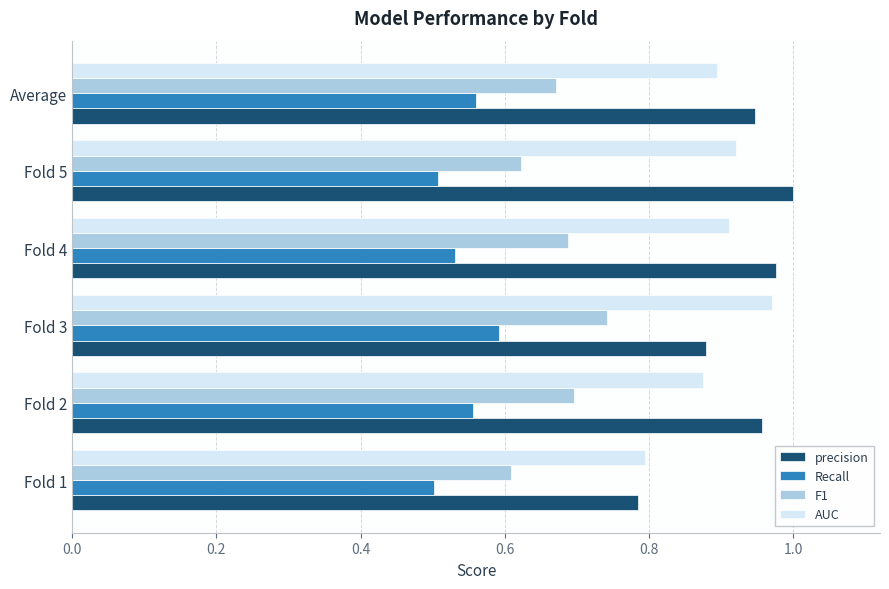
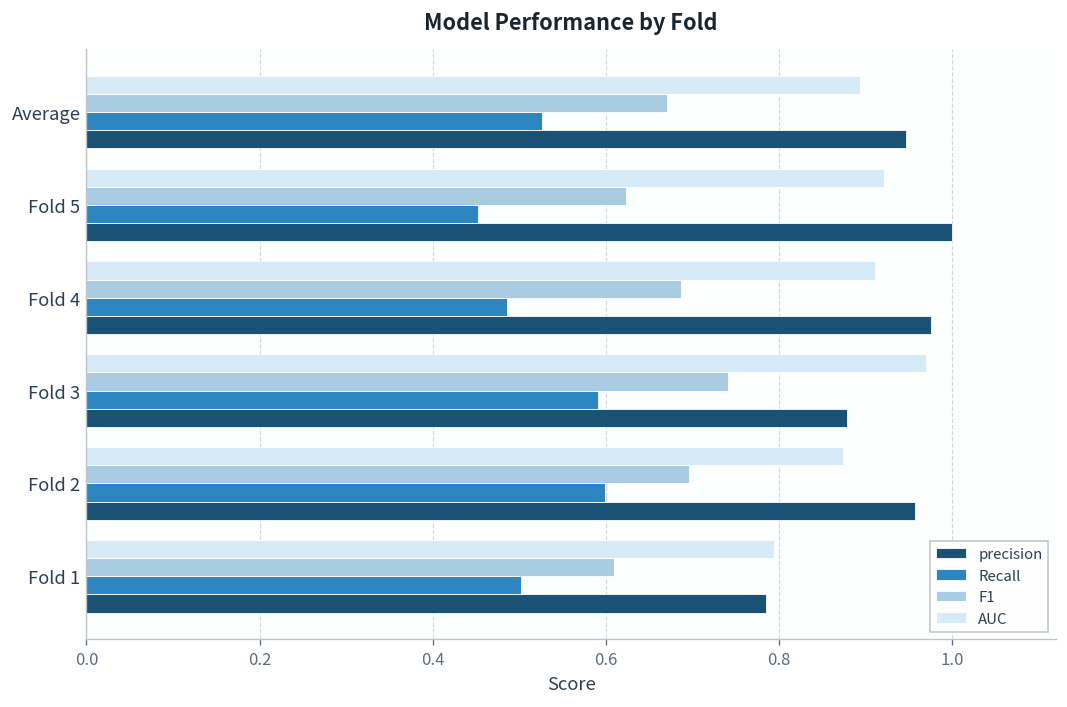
  {
    "precision": {
      "Average": 0.95,
      "Fold 5": 1.00,
      "Fold 4": 0.98,
      "Fold 3": 0.88,
      "Fold 2": 0.96,
      "Fold 1": 0.79
    },
    "Recall": {
-     "Average": 0.56,
-     "Fold 5": 0.51,
-     "Fold 4": 0.53,
+     "Average": 0.53,
+     "Fold 5": 0.45,
+     "Fold 4": 0.49,
      "Fold 3": 0.59,
-     "Fold 2": 0.56,
+     "Fold 2": 0.60,
      "Fold 1": 0.50
    }
  }
